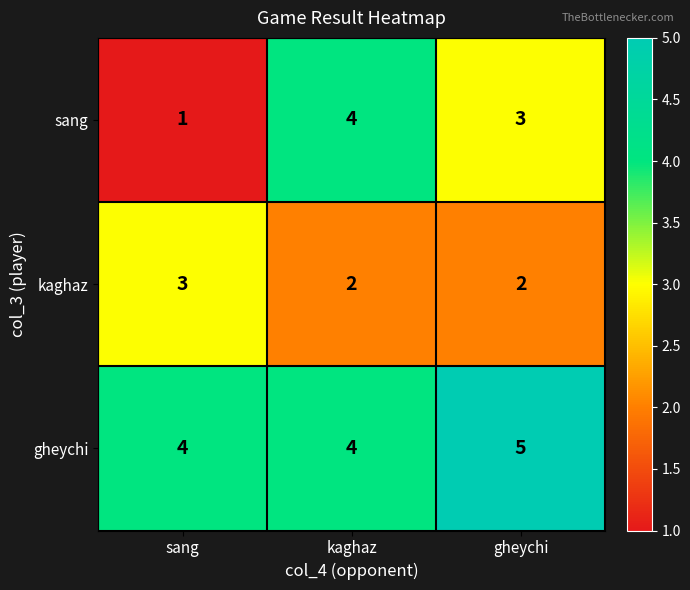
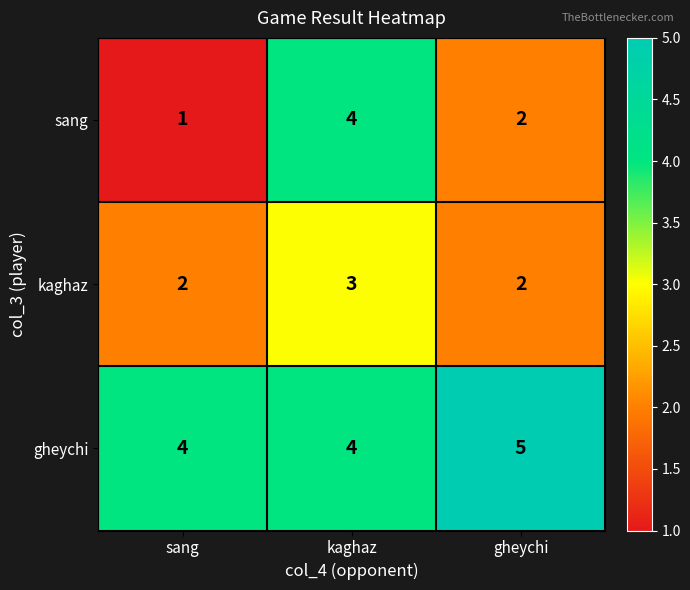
  {
    "sang": {
      "sang": 1,
      "kaghaz": 4,
-     "gheychi": 3
+     "gheychi": 2
    },
    "kaghaz": {
-     "sang": 3,
-     "kaghaz": 2,
+     "sang": 2,
+     "kaghaz": 3,
      "gheychi": 2
    },
    "gheychi": {
      "sang": 4,
      "kaghaz": 4,
      "gheychi": 5
    }
  }
